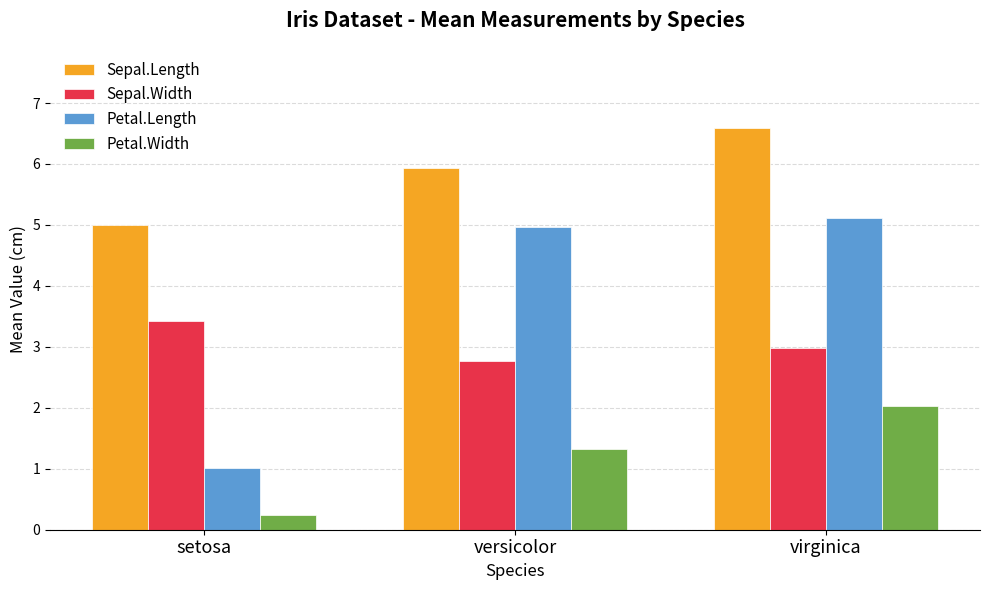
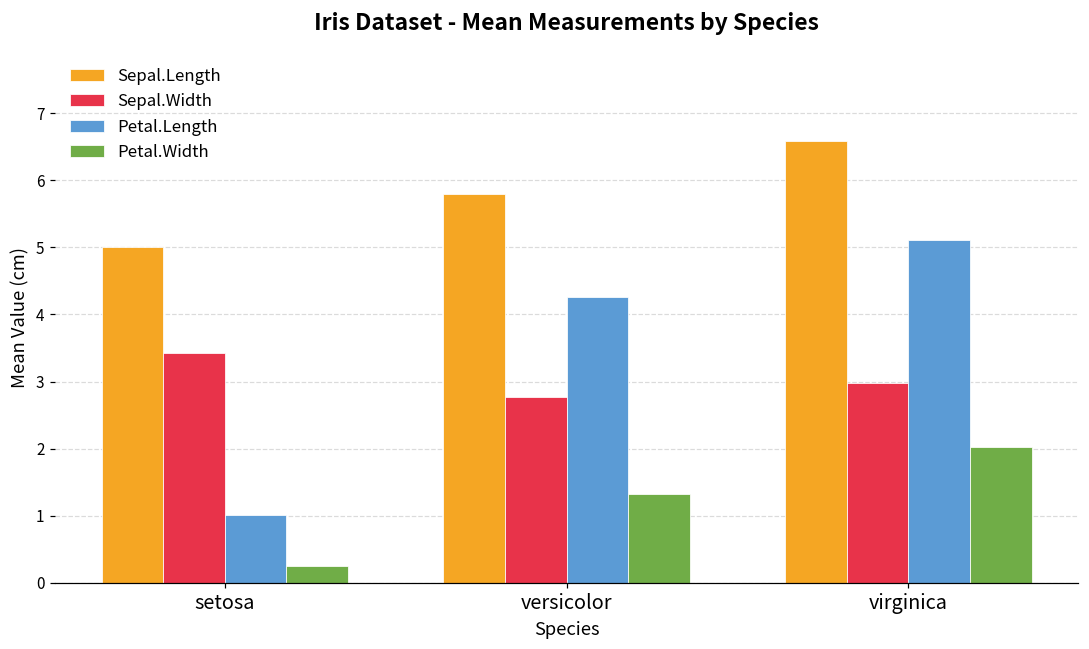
  {
    "Sepal.Length": {
      "setosa": 5.0,
-     "versicolor": 5.9,
+     "versicolor": 5.8,
      "virginica": 6.6
    },
    "Sepal.Width": {
      "setosa": 3.4,
      "versicolor": 2.8,
      "virginica": 3.0
    },
    "Petal.Length": {
      "setosa": 1.0,
-     "versicolor": 5.0,
+     "versicolor": 4.3,
      "virginica": 5.1
    },
    "Petal.Width": {
      "setosa": 0.2,
      "versicolor": 1.3,
      "virginica": 2.0
    }
  }
